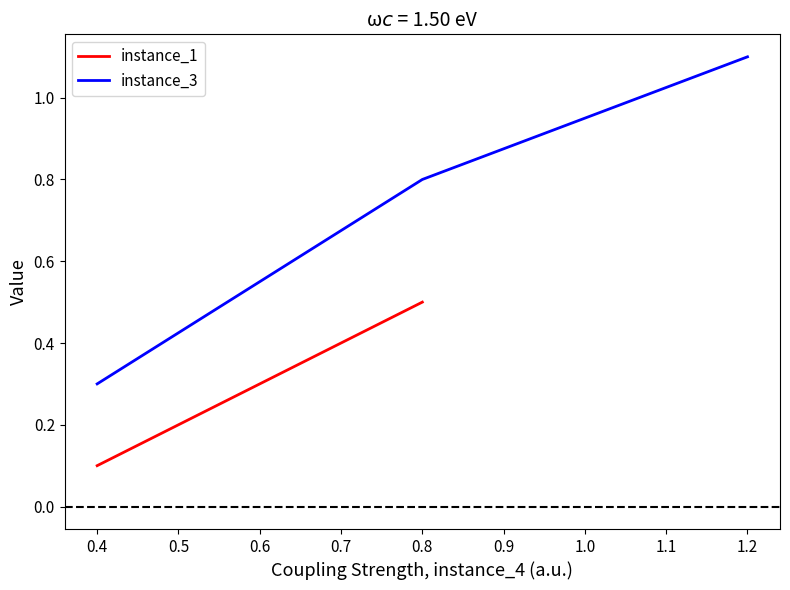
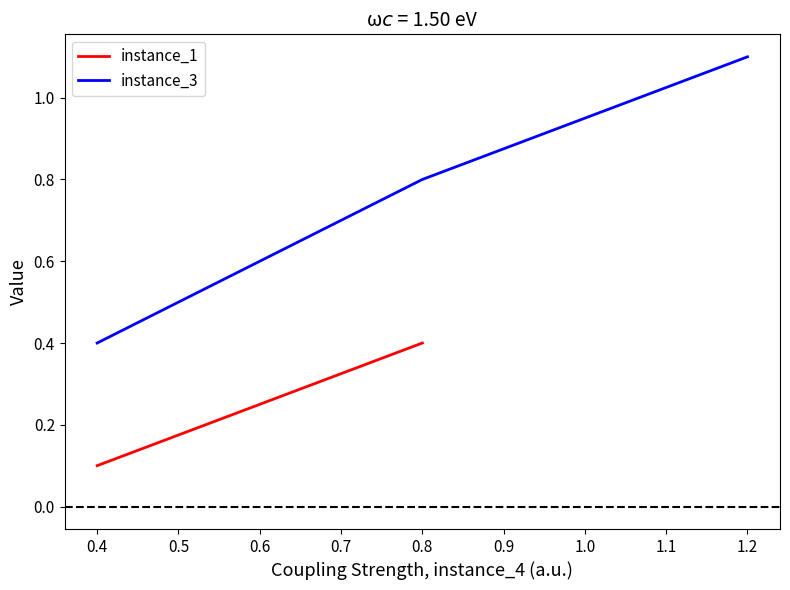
  {
    "instance_1": {
      "0.4": 0.1,
-     "0.8": 0.5
+     "0.8": 0.4
    },
    "instance_3": {
-     "0.4": 0.3,
+     "0.4": 0.4,
      "0.8": 0.8,
      "1.2": 1.1
    }
  }
